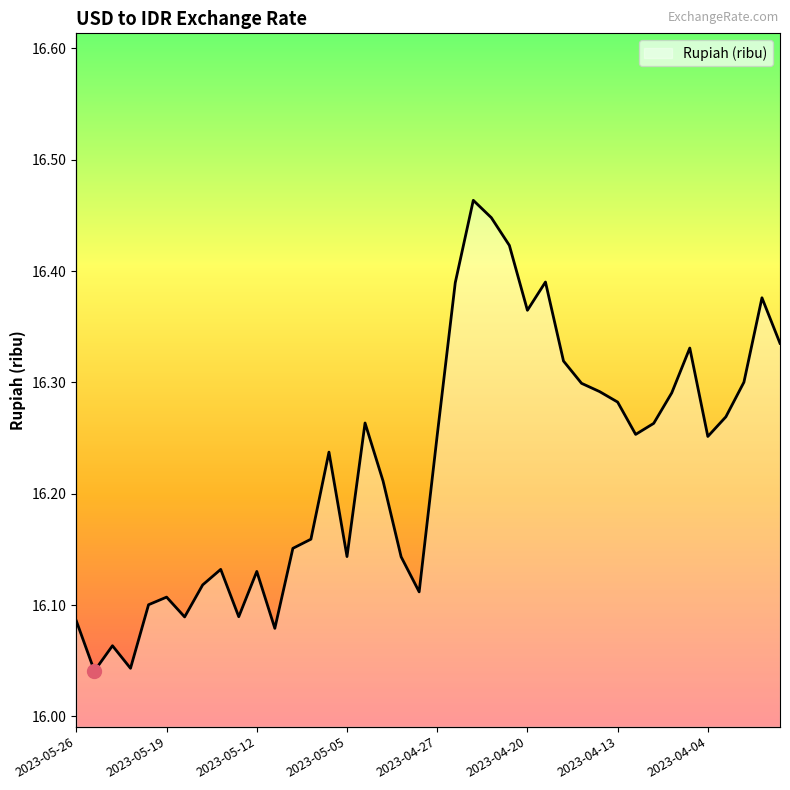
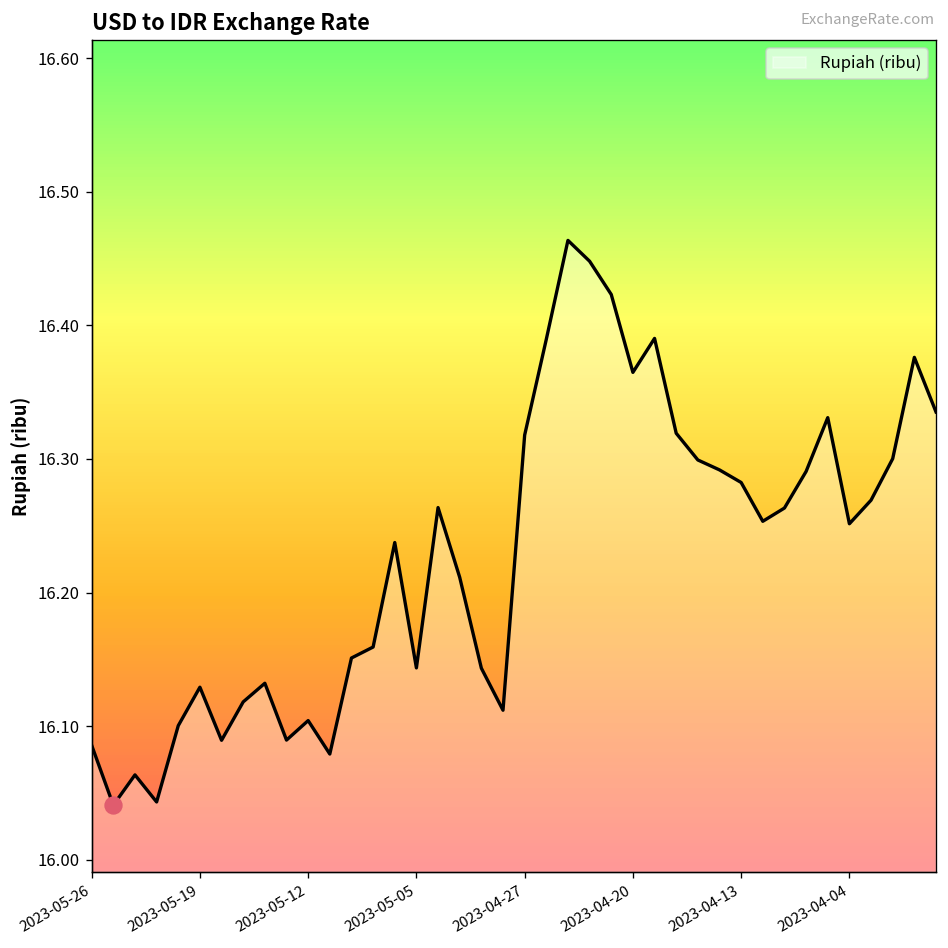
  {
    "Rupiah (ribu)": {
      "2023-05-26": 16.086,
-     "2023-05-19": 16.107,
-     "2023-05-12": 16.130,
+     "2023-05-19": 16.129,
+     "2023-05-12": 16.104,
      "2023-05-05": 16.144,
-     "2023-04-27": 16.253,
+     "2023-04-27": 16.318,
      "2023-04-20": 16.365,
      "2023-04-13": 16.282,
      "2023-04-04": 16.251
    }
  }
